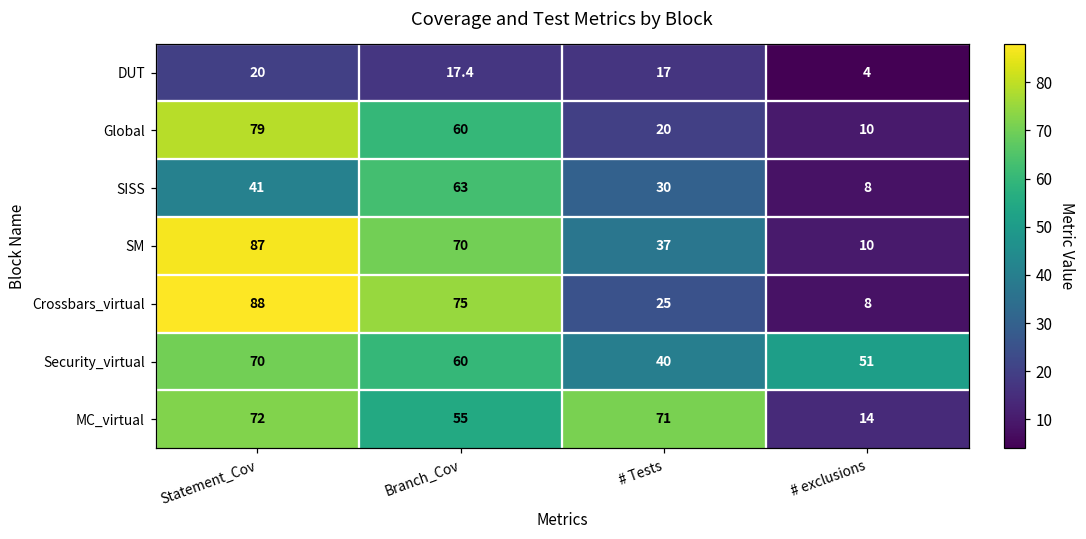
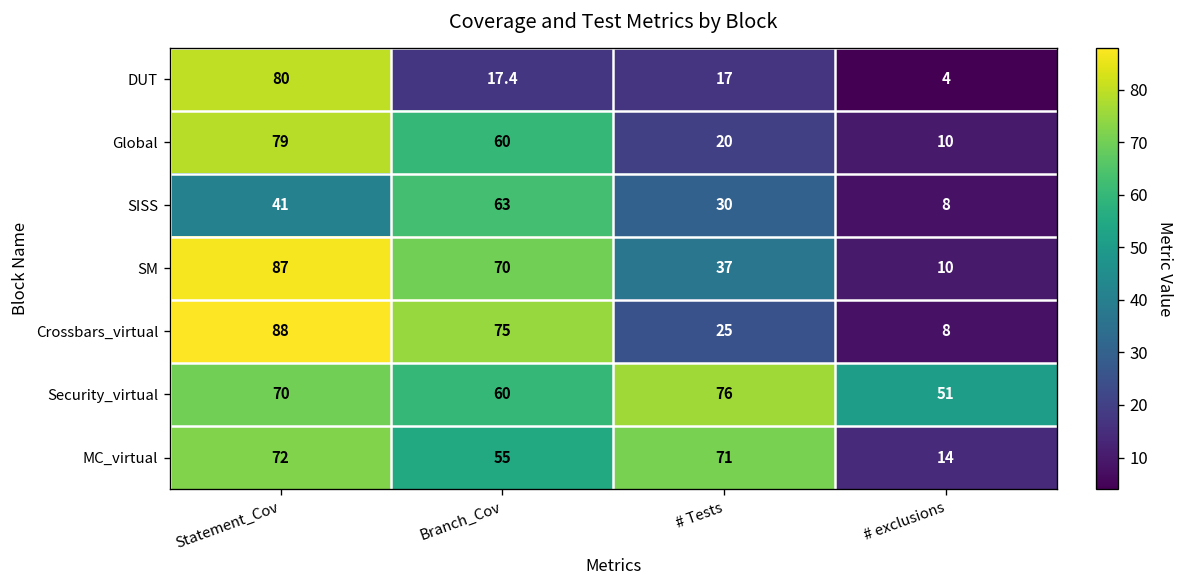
  {
    "DUT": {
-     "Statement_Cov": 20,
+     "Statement_Cov": 80,
      "Branch_Cov": 17.4,
      "# Tests": 17,
      "# exclusions": 4
    },
    "Global": {
      "Statement_Cov": 79,
      "Branch_Cov": 60,
      "# Tests": 20,
      "# exclusions": 10
    },
    "SISS": {
      "Statement_Cov": 41,
      "Branch_Cov": 63,
      "# Tests": 30,
      "# exclusions": 8
    },
    "SM": {
      "Statement_Cov": 87,
      "Branch_Cov": 70,
      "# Tests": 37,
      "# exclusions": 10
    },
    "Crossbars_virtual": {
      "Statement_Cov": 88,
      "Branch_Cov": 75,
      "# Tests": 25,
      "# exclusions": 8
    },
    "Security_virtual": {
      "Statement_Cov": 70,
      "Branch_Cov": 60,
-     "# Tests": 40,
+     "# Tests": 76,
      "# exclusions": 51
    },
    "MC_virtual": {
      "Statement_Cov": 72,
      "Branch_Cov": 55,
      "# Tests": 71,
      "# exclusions": 14
    }
  }
